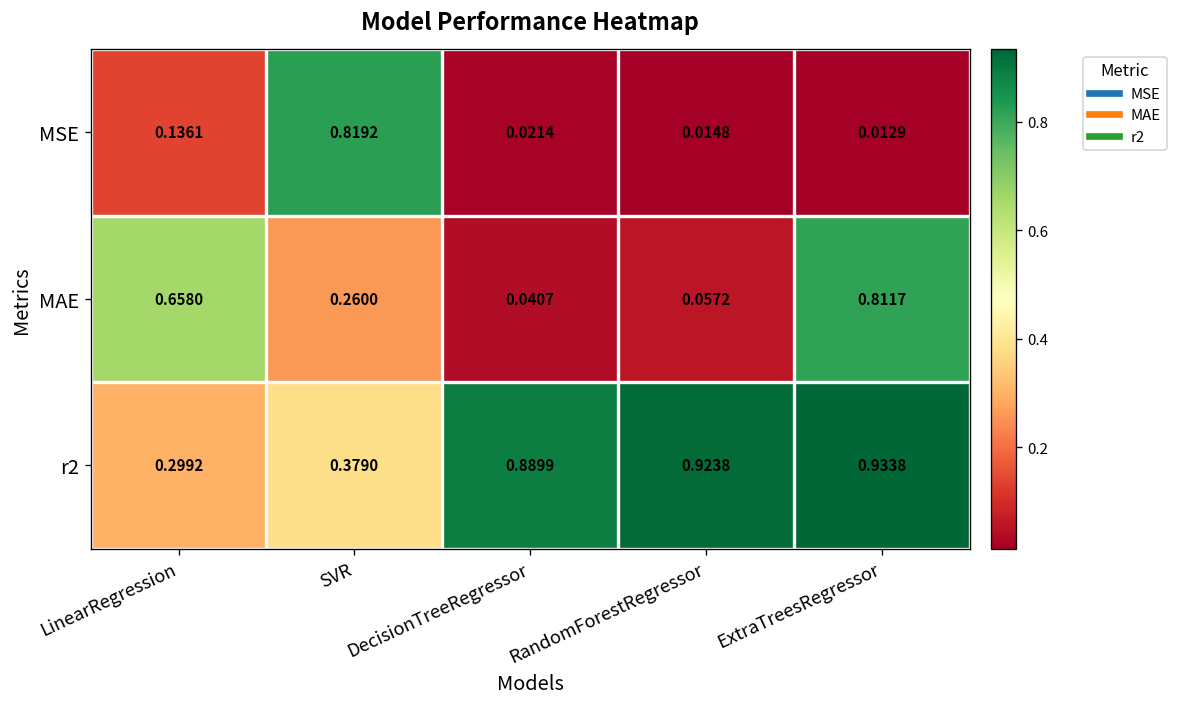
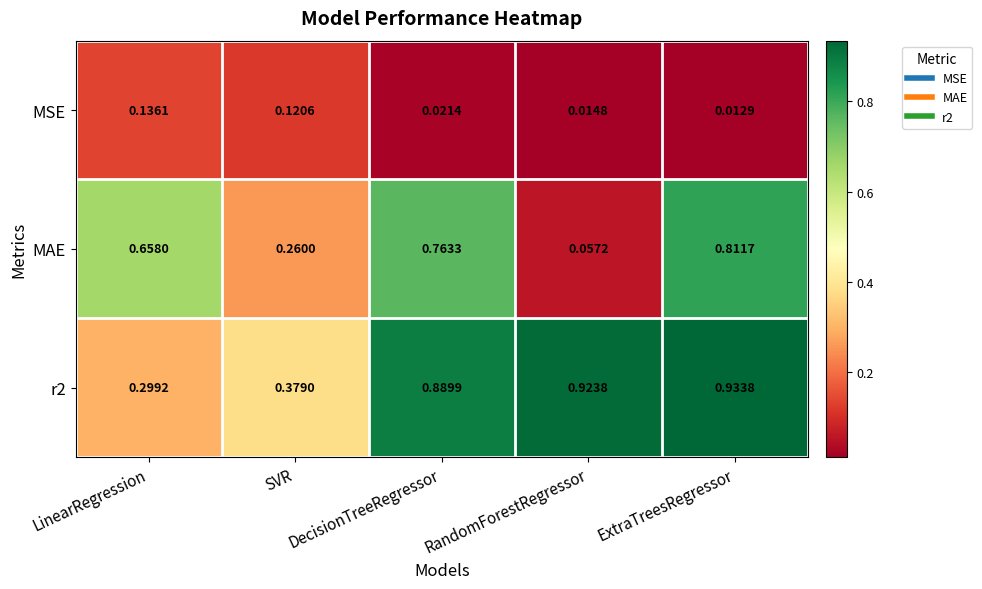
  {
    "MSE": {
      "LinearRegression": 0.1361,
-     "SVR": 0.8192,
+     "SVR": 0.1206,
      "DecisionTreeRegressor": 0.0214,
      "RandomForestRegressor": 0.0148,
      "ExtraTreesRegressor": 0.0129
    },
    "MAE": {
      "LinearRegression": 0.6580,
      "SVR": 0.2600,
-     "DecisionTreeRegressor": 0.0407,
+     "DecisionTreeRegressor": 0.7633,
      "RandomForestRegressor": 0.0572,
      "ExtraTreesRegressor": 0.8117
    },
    "r2": {
      "LinearRegression": 0.2992,
      "SVR": 0.3790,
      "DecisionTreeRegressor": 0.8899,
      "RandomForestRegressor": 0.9238,
      "ExtraTreesRegressor": 0.9338
    }
  }
